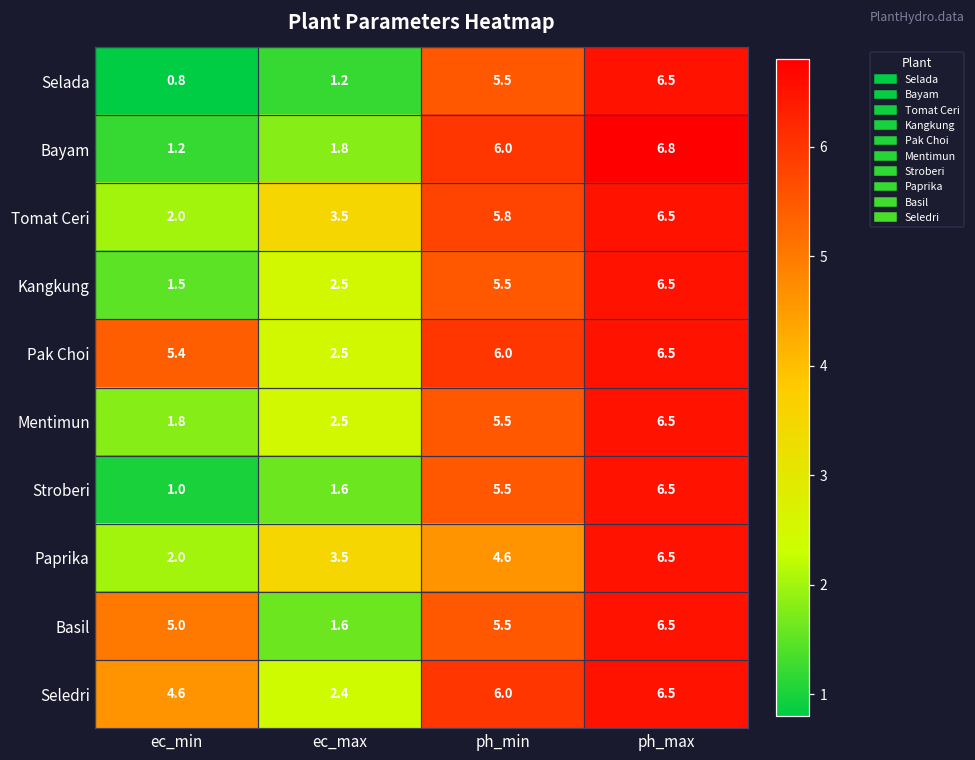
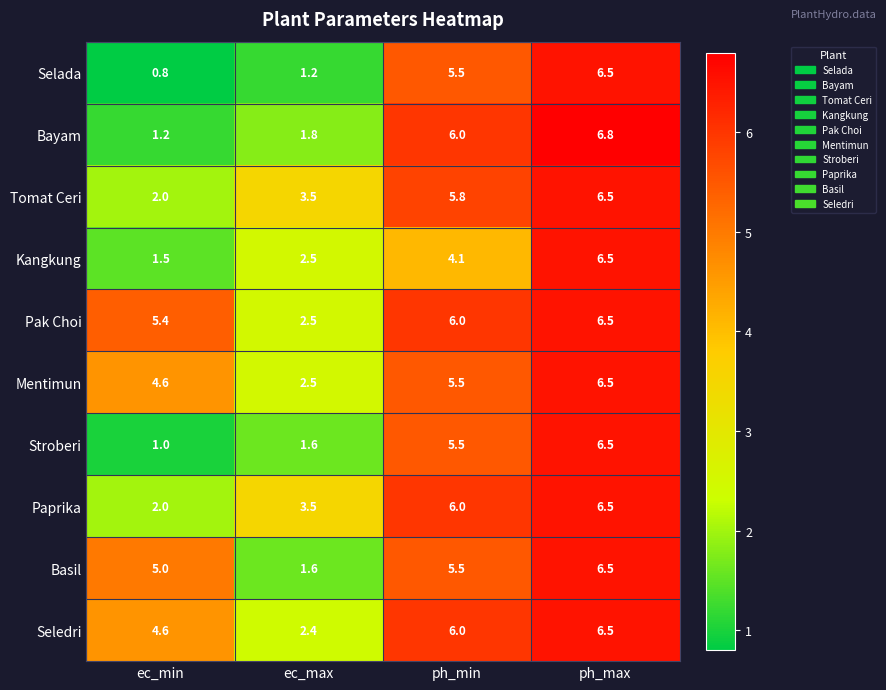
  {
    "Selada": {
      "ec_min": 0.8,
      "ec_max": 1.2,
      "ph_min": 5.5,
      "ph_max": 6.5
    },
    "Bayam": {
      "ec_min": 1.2,
      "ec_max": 1.8,
      "ph_min": 6.0,
      "ph_max": 6.8
    },
    "Tomat Ceri": {
      "ec_min": 2.0,
      "ec_max": 3.5,
      "ph_min": 5.8,
      "ph_max": 6.5
    },
    "Kangkung": {
      "ec_min": 1.5,
      "ec_max": 2.5,
-     "ph_min": 5.5,
+     "ph_min": 4.1,
      "ph_max": 6.5
    },
    "Pak Choi": {
      "ec_min": 5.4,
      "ec_max": 2.5,
      "ph_min": 6.0,
      "ph_max": 6.5
    },
    "Mentimun": {
-     "ec_min": 1.8,
+     "ec_min": 4.6,
      "ec_max": 2.5,
      "ph_min": 5.5,
      "ph_max": 6.5
    },
    "Stroberi": {
      "ec_min": 1.0,
      "ec_max": 1.6,
      "ph_min": 5.5,
      "ph_max": 6.5
    },
    "Paprika": {
      "ec_min": 2.0,
      "ec_max": 3.5,
-     "ph_min": 4.6,
+     "ph_min": 6.0,
      "ph_max": 6.5
    },
    "Basil": {
      "ec_min": 5.0,
      "ec_max": 1.6,
      "ph_min": 5.5,
      "ph_max": 6.5
    },
    "Seledri": {
      "ec_min": 4.6,
      "ec_max": 2.4,
      "ph_min": 6.0,
      "ph_max": 6.5
    }
  }
